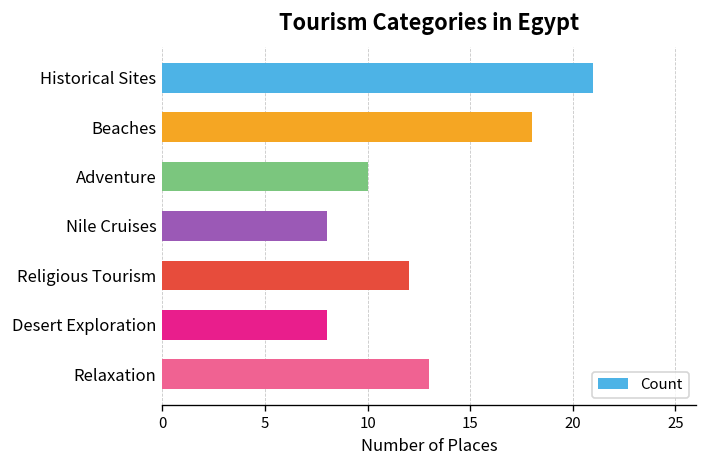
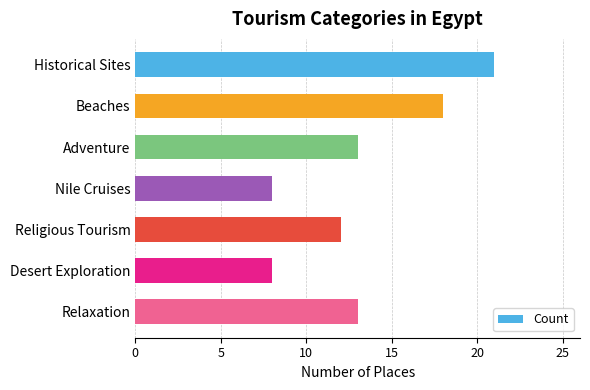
  {
    "Historical Sites": 21,
    "Beaches": 18,
-   "Adventure": 10,
+   "Adventure": 13,
    "Nile Cruises": 8,
    "Religious Tourism": 12,
    "Desert Exploration": 8,
    "Relaxation": 13
  }
